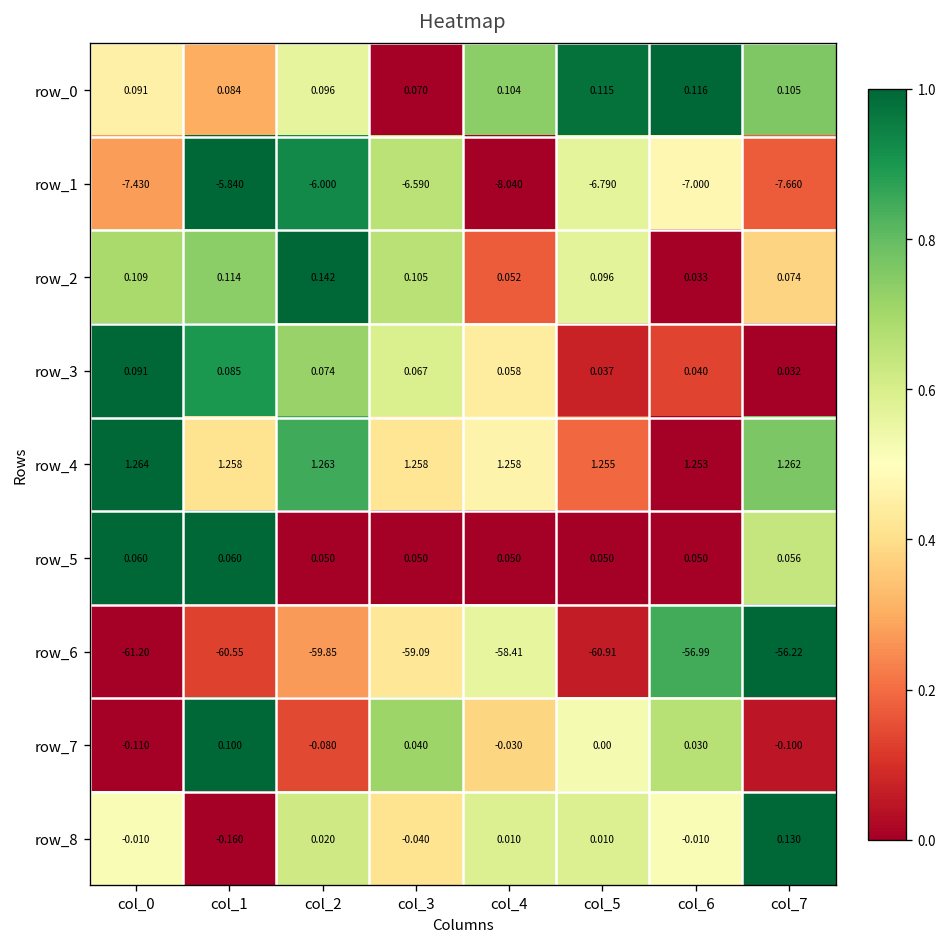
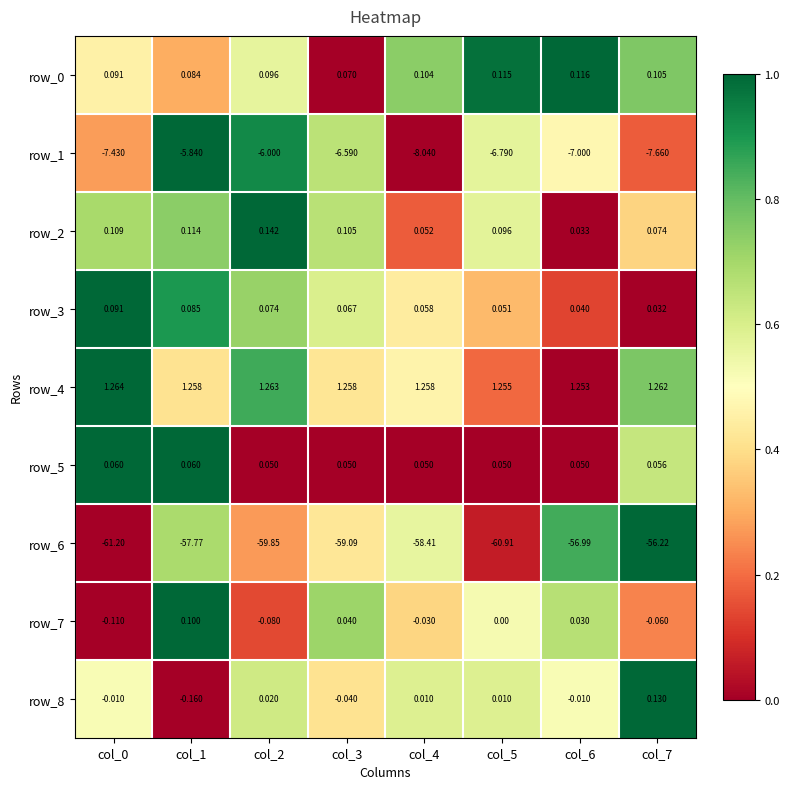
  {
    "row_0": {
      "col_0": 0.091,
      "col_1": 0.084,
      "col_2": 0.096,
      "col_3": 0.070,
      "col_4": 0.104,
      "col_5": 0.115,
      "col_6": 0.116,
      "col_7": 0.105
    },
    "row_1": {
      "col_0": -7.430,
      "col_1": -5.840,
      "col_2": -6.000,
      "col_3": -6.590,
      "col_4": -8.040,
      "col_5": -6.790,
      "col_6": -7.000,
      "col_7": -7.660
    },
    "row_2": {
      "col_0": 0.109,
      "col_1": 0.114,
      "col_2": 0.142,
      "col_3": 0.105,
      "col_4": 0.052,
      "col_5": 0.096,
      "col_6": 0.033,
      "col_7": 0.074
    },
    "row_3": {
      "col_0": 0.091,
      "col_1": 0.085,
      "col_2": 0.074,
      "col_3": 0.067,
      "col_4": 0.058,
-     "col_5": 0.037,
+     "col_5": 0.051,
      "col_6": 0.040,
      "col_7": 0.032
    },
    "row_4": {
      "col_0": 1.264,
      "col_1": 1.258,
      "col_2": 1.263,
      "col_3": 1.258,
      "col_4": 1.258,
      "col_5": 1.255,
      "col_6": 1.253,
      "col_7": 1.262
    },
    "row_5": {
      "col_0": 0.060,
      "col_1": 0.060,
      "col_2": 0.050,
      "col_3": 0.050,
      "col_4": 0.050,
      "col_5": 0.050,
      "col_6": 0.050,
      "col_7": 0.056
    },
    "row_6": {
      "col_0": -61.20,
-     "col_1": -60.55,
+     "col_1": -57.77,
      "col_2": -59.85,
      "col_3": -59.09,
      "col_4": -58.41,
      "col_5": -60.91,
      "col_6": -56.99,
      "col_7": -56.22
    },
    "row_7": {
      "col_0": -0.110,
      "col_1": 0.100,
      "col_2": -0.080,
      "col_3": 0.040,
      "col_4": -0.030,
      "col_5": 0.00,
      "col_6": 0.030,
-     "col_7": -0.100
+     "col_7": -0.060
    },
    "row_8": {
      "col_0": -0.010,
      "col_1": -0.160,
      "col_2": 0.020,
      "col_3": -0.040,
      "col_4": 0.010,
      "col_5": 0.010,
      "col_6": -0.010,
      "col_7": 0.130
    }
  }
